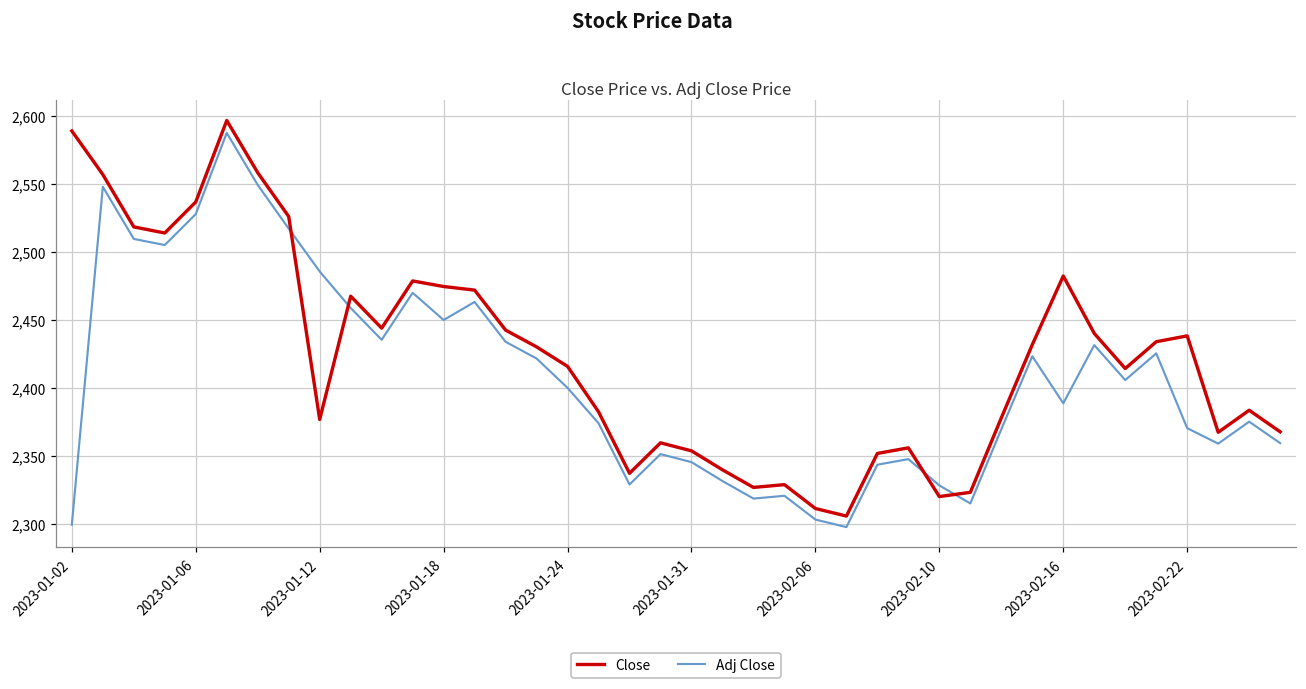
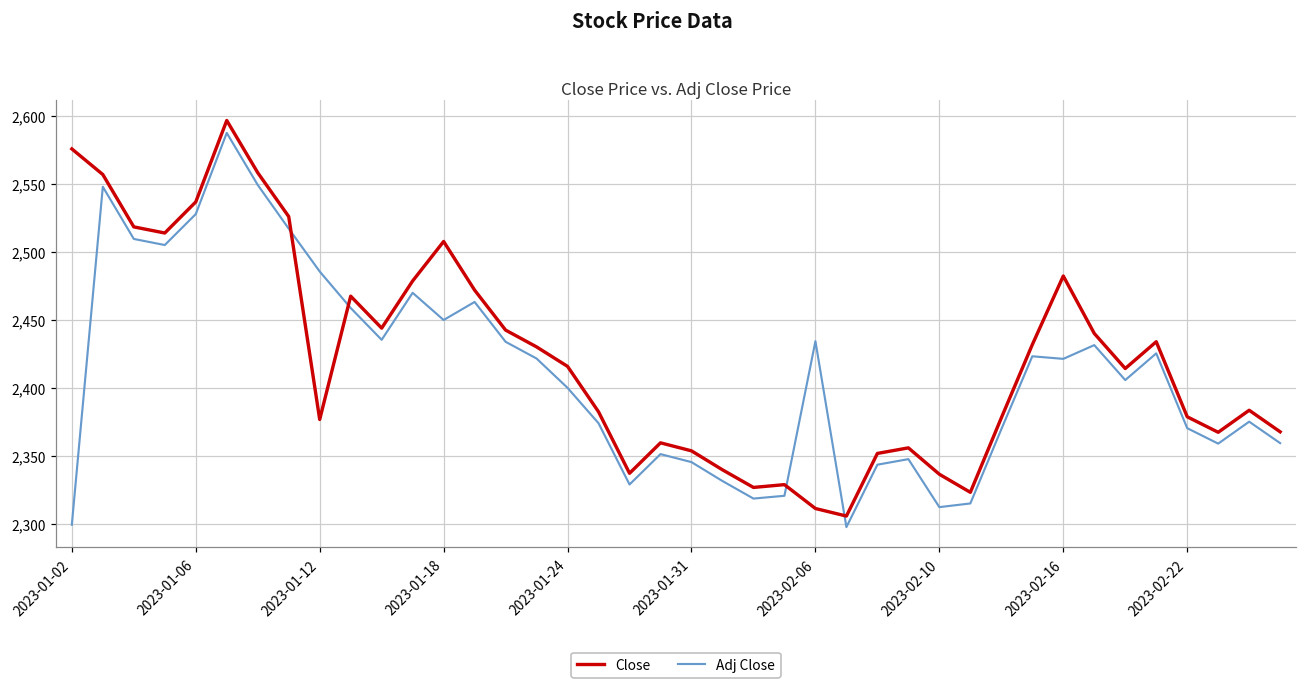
  {
    "Close": {
-     "2023-01-02": "2,589",
+     "2023-01-02": "2,576",
      "2023-01-06": "2,537",
      "2023-01-12": "2,377",
-     "2023-01-18": "2,475",
+     "2023-01-18": "2,508",
      "2023-01-24": "2,416",
      "2023-01-31": "2,354",
      "2023-02-06": "2,311",
-     "2023-02-10": "2,320",
+     "2023-02-10": "2,337",
      "2023-02-16": "2,482",
-     "2023-02-22": "2,438"
+     "2023-02-22": "2,379"
    },
    "Adj Close": {
      "2023-01-02": "2,300",
      "2023-01-06": "2,528",
      "2023-01-12": "2,486",
      "2023-01-18": "2,450",
      "2023-01-24": "2,400",
      "2023-01-31": "2,346",
-     "2023-02-06": "2,303",
-     "2023-02-10": "2,328",
-     "2023-02-16": "2,389",
+     "2023-02-06": "2,434",
+     "2023-02-10": "2,312",
+     "2023-02-16": "2,421",
      "2023-02-22": "2,371"
    }
  }
